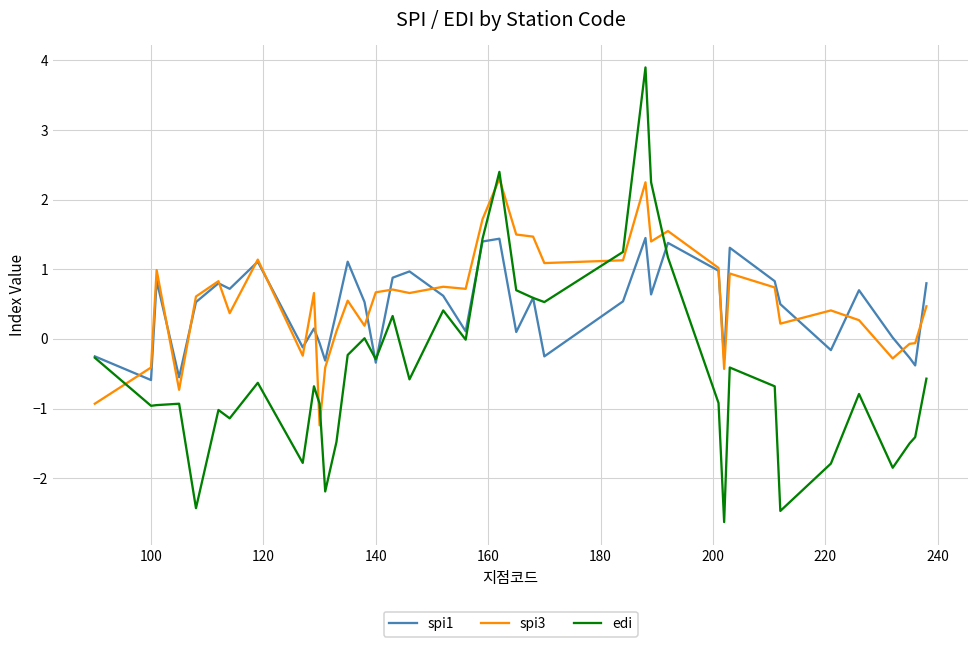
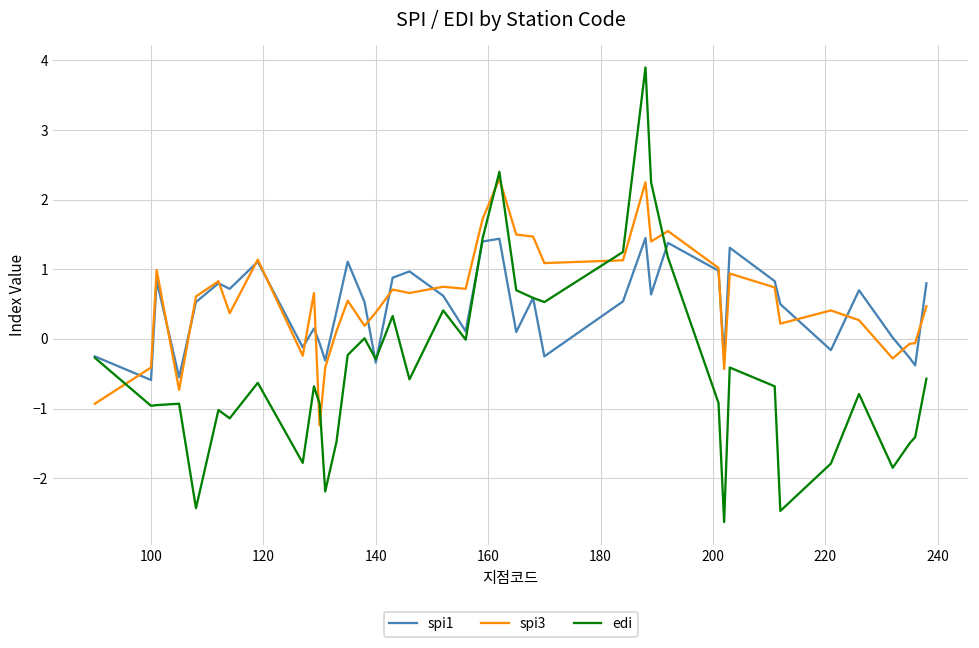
  {
    "spi1": {
      "100": -0.6,
      "140": -0.3
    },
    "spi3": {
      "100": -0.4,
-     "140": 0.7
+     "140": 0.4
    },
    "edi": {
      "100": -1.0,
      "140": -0.3
    }
  }
